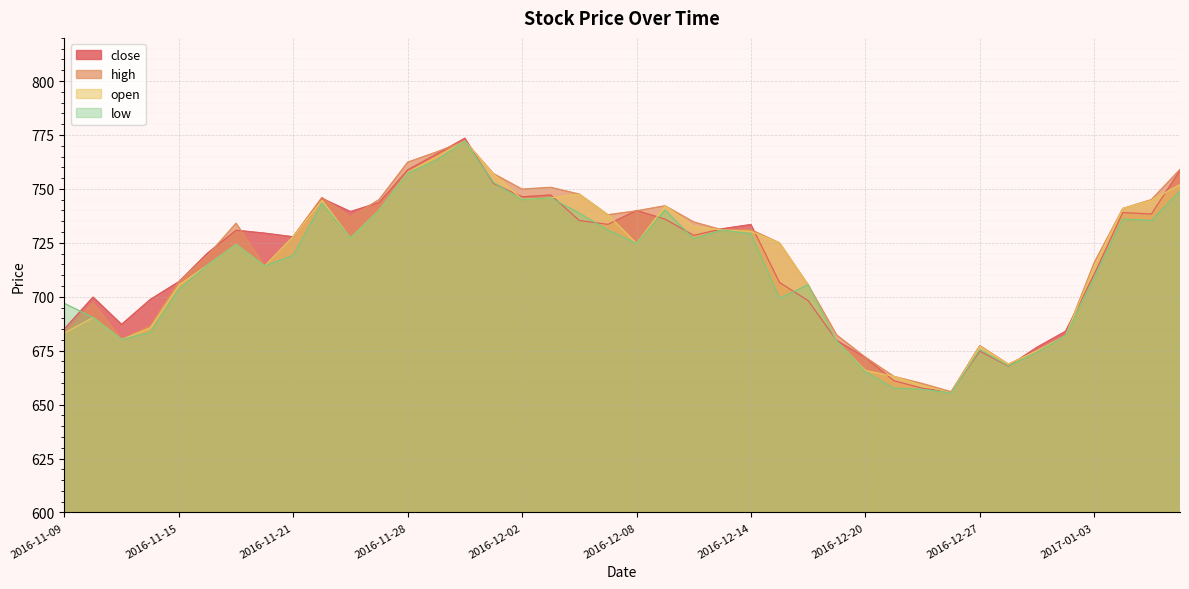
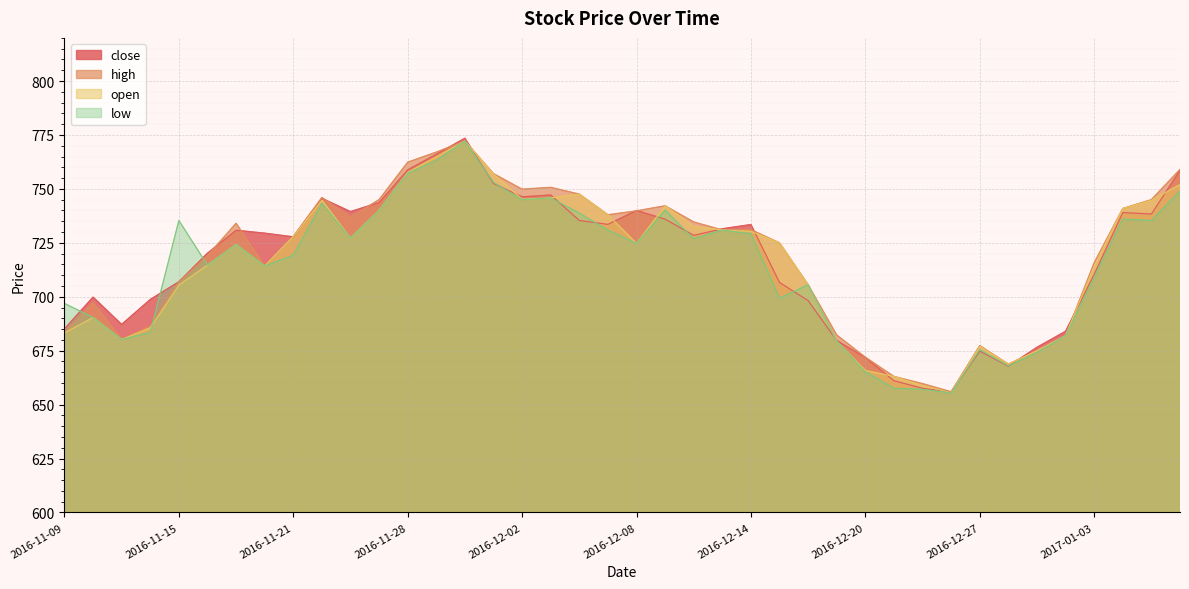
  {
    "low": {
      "2016-11-09": 697,
-     "2016-11-15": 703,
+     "2016-11-15": 735,
      "2016-11-21": 719,
      "2017-01-03": 709
    }
  }
